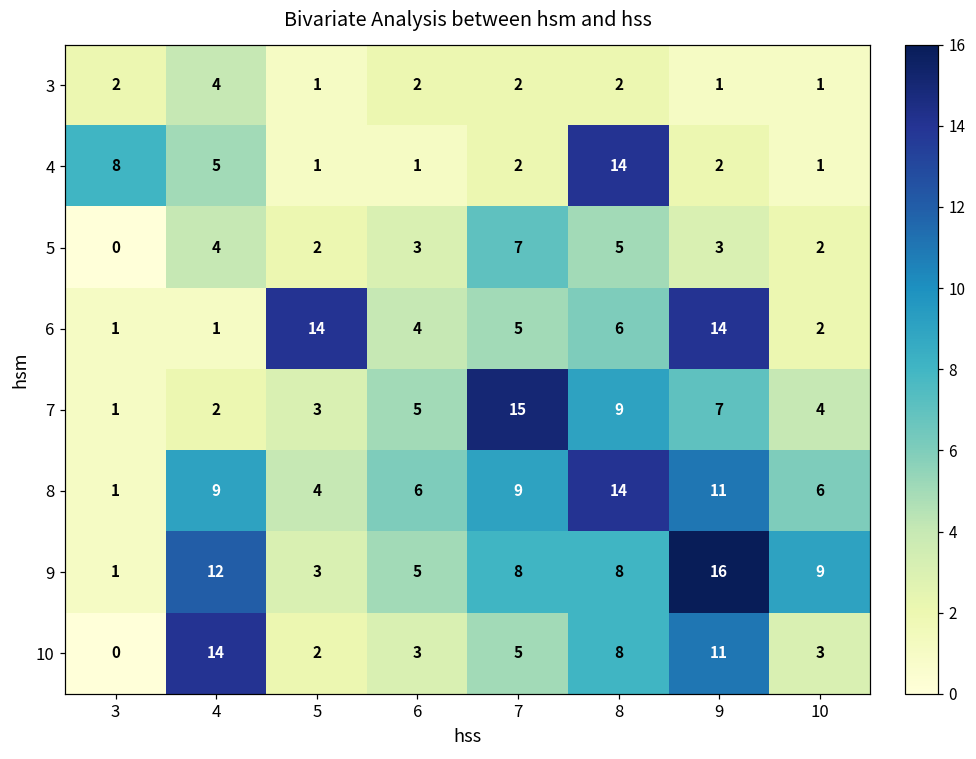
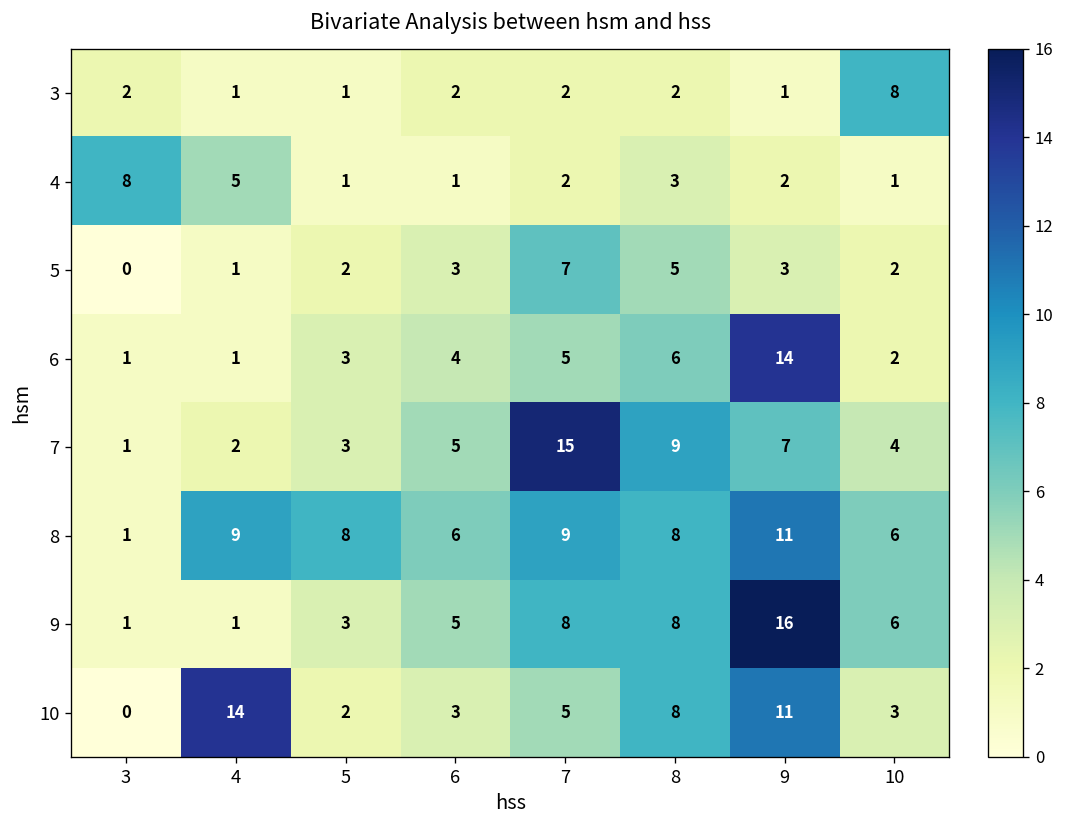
  {
    "3": {
      "3": 2,
-     "4": 4,
+     "4": 1,
      "5": 1,
      "6": 2,
      "7": 2,
      "8": 2,
      "9": 1,
-     "10": 1
+     "10": 8
    },
    "4": {
      "3": 8,
      "4": 5,
      "5": 1,
      "6": 1,
      "7": 2,
-     "8": 14,
+     "8": 3,
      "9": 2,
      "10": 1
    },
    "5": {
      "3": 0,
-     "4": 4,
+     "4": 1,
      "5": 2,
      "6": 3,
      "7": 7,
      "8": 5,
      "9": 3,
      "10": 2
    },
    "6": {
      "3": 1,
      "4": 1,
-     "5": 14,
+     "5": 3,
      "6": 4,
      "7": 5,
      "8": 6,
      "9": 14,
      "10": 2
    },
    "7": {
      "3": 1,
      "4": 2,
      "5": 3,
      "6": 5,
      "7": 15,
      "8": 9,
      "9": 7,
      "10": 4
    },
    "8": {
      "3": 1,
      "4": 9,
-     "5": 4,
+     "5": 8,
      "6": 6,
      "7": 9,
-     "8": 14,
+     "8": 8,
      "9": 11,
      "10": 6
    },
    "9": {
      "3": 1,
-     "4": 12,
+     "4": 1,
      "5": 3,
      "6": 5,
      "7": 8,
      "8": 8,
      "9": 16,
-     "10": 9
+     "10": 6
    },
    "10": {
      "3": 0,
      "4": 14,
      "5": 2,
      "6": 3,
      "7": 5,
      "8": 8,
      "9": 11,
      "10": 3
    }
  }
